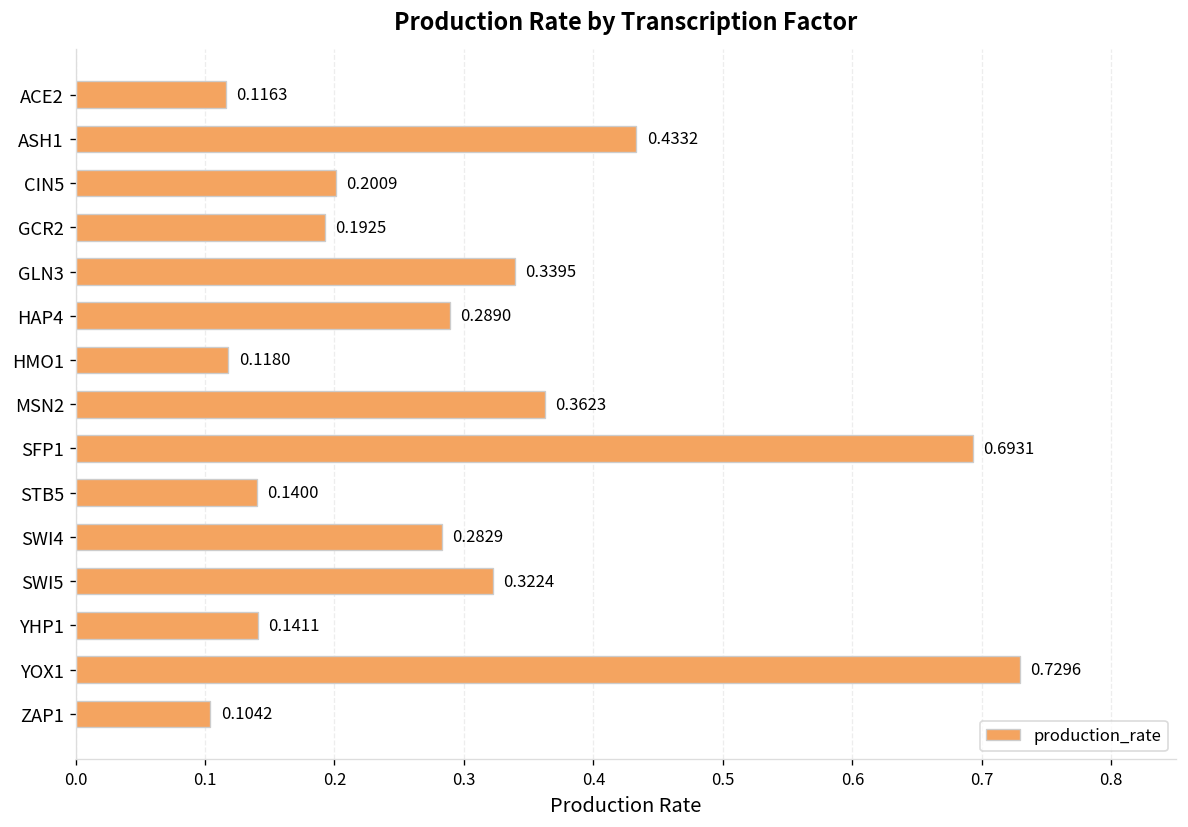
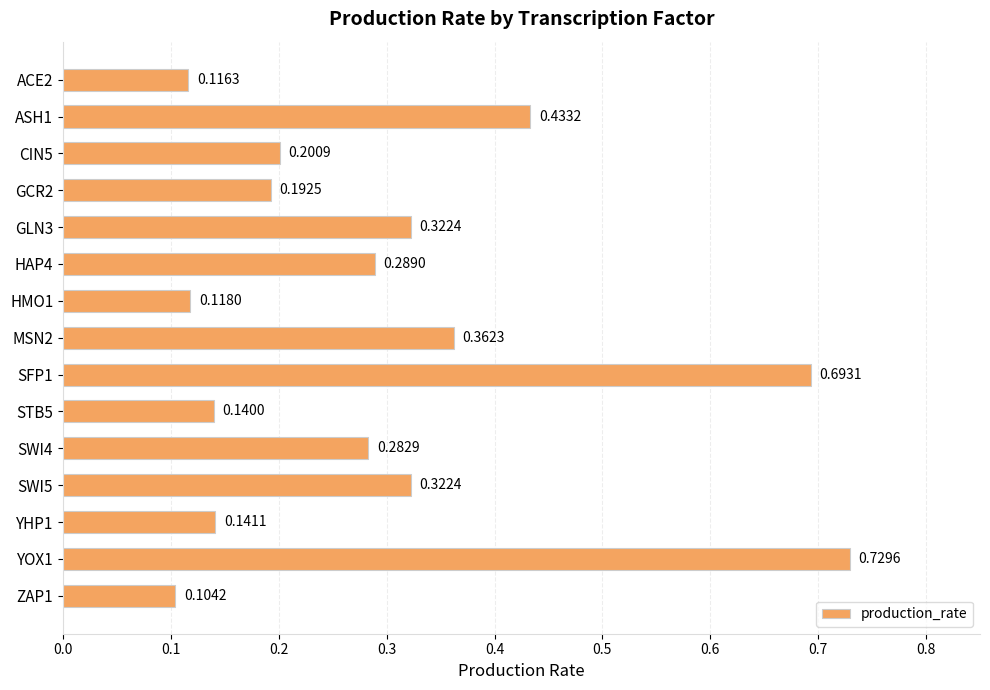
  {
    "ACE2": 0.1163,
    "ASH1": 0.4332,
    "CIN5": 0.2009,
    "GCR2": 0.1925,
-   "GLN3": 0.3395,
+   "GLN3": 0.3224,
    "HAP4": 0.2890,
    "HMO1": 0.1180,
    "MSN2": 0.3623,
    "SFP1": 0.6931,
    "STB5": 0.1400,
    "SWI4": 0.2829,
    "SWI5": 0.3224,
    "YHP1": 0.1411,
    "YOX1": 0.7296,
    "ZAP1": 0.1042
  }
